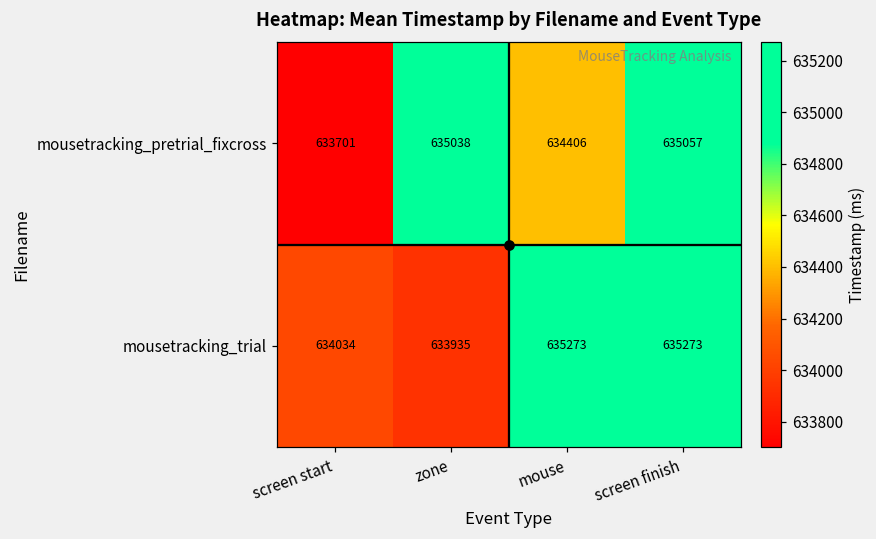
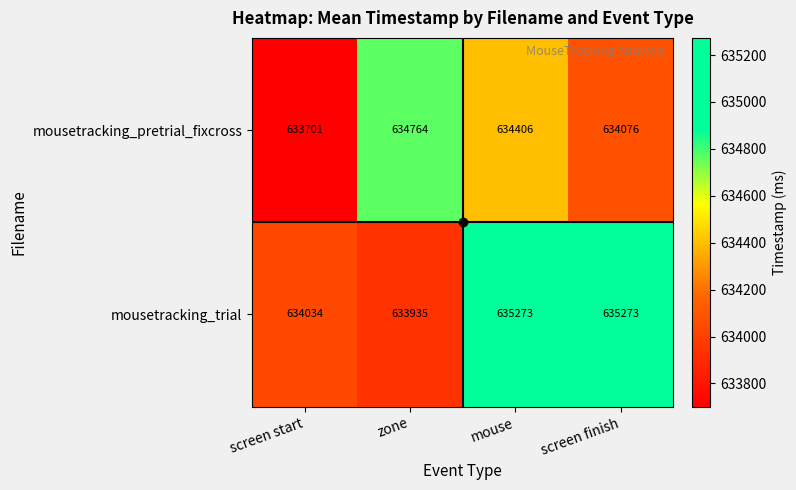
  {
    "mousetracking_pretrial_fixcross": {
      "screen start": 633701,
-     "zone": 635038,
+     "zone": 634764,
      "mouse": 634406,
-     "screen finish": 635057
+     "screen finish": 634076
    },
    "mousetracking_trial": {
      "screen start": 634034,
      "zone": 633935,
      "mouse": 635273,
      "screen finish": 635273
    }
  }
